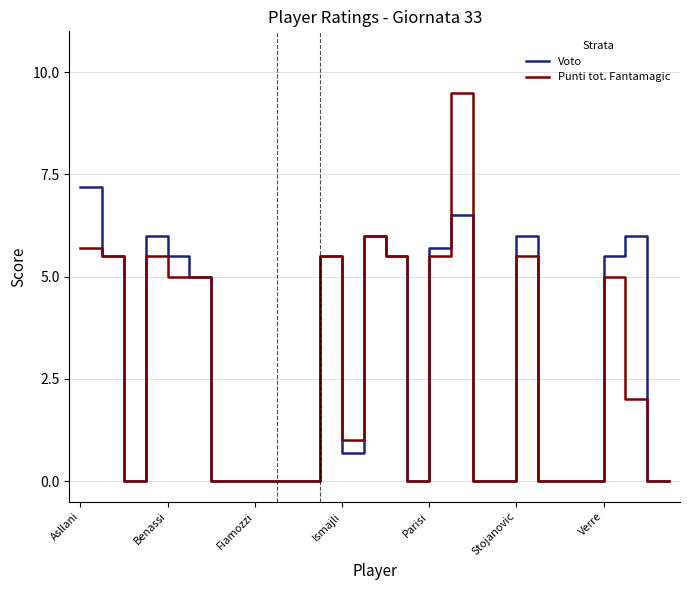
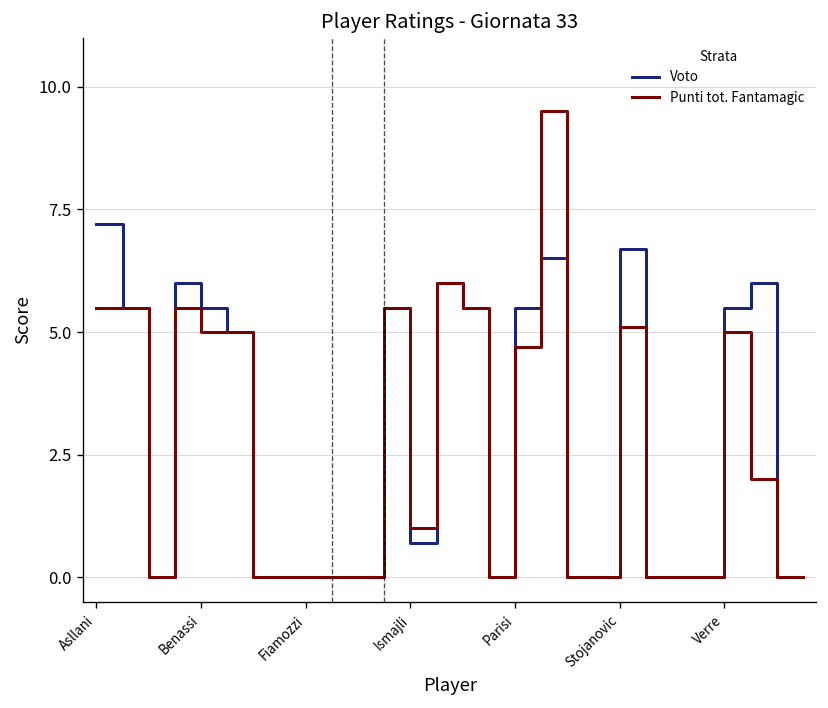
  {
    "Voto": {
      "Asllani": 7.2,
      "Benassi": 5.5,
      "Ismajli": 0.7,
-     "Parisi": 5.7,
-     "Stojanovic": 6.0,
+     "Parisi": 5.5,
+     "Stojanovic": 6.7,
      "Verre": 5.5
    },
    "Punti tot. Fantamagic": {
-     "Asllani": 5.7,
+     "Asllani": 5.5,
      "Benassi": 5.0,
      "Ismajli": 1.0,
-     "Parisi": 5.5,
-     "Stojanovic": 5.5,
+     "Parisi": 4.7,
+     "Stojanovic": 5.1,
      "Verre": 5.0
    }
  }
